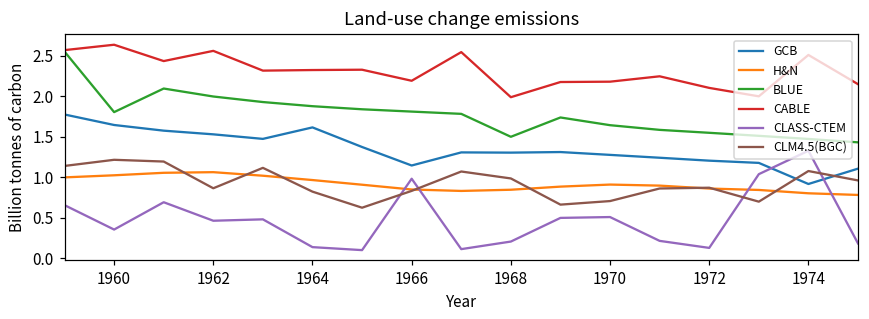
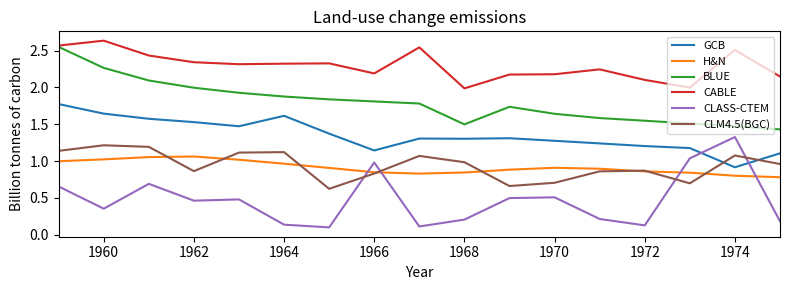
  {
    "GCB": {
      "1960": 1.6,
      "1962": 1.5,
      "1964": 1.6,
      "1966": 1.1,
      "1968": 1.3,
      "1970": 1.3,
      "1972": 1.2,
      "1974": 0.9
    },
    "H&N": {
      "1960": 1.0,
      "1962": 1.1,
      "1964": 1.0,
      "1968": 0.8,
      "1970": 0.9,
      "1974": 0.8
    },
    "BLUE": {
-     "1960": 1.8,
+     "1960": 2.3,
      "1962": 2.0,
      "1964": 1.9,
      "1966": 1.8,
      "1968": 1.5,
      "1970": 1.6,
      "1972": 1.5
    },
    "CABLE": {
      "1960": 2.6,
-     "1962": 2.6,
+     "1962": 2.3,
      "1964": 2.3,
      "1966": 2.2,
      "1968": 2.0,
      "1970": 2.2,
      "1972": 2.1
    },
    "CLASS-CTEM": {
      "1960": 0.4,
      "1962": 0.5,
      "1964": 0.1,
      "1966": 1.0,
      "1968": 0.2,
      "1970": 0.5,
      "1972": 0.1,
      "1974": 1.3
    },
    "CLM4.5(BGC)": {
      "1960": 1.2,
      "1962": 0.9,
-     "1964": 0.8,
+     "1964": 1.1,
      "1968": 1.0,
      "1970": 0.7,
      "1974": 1.1
    }
  }
